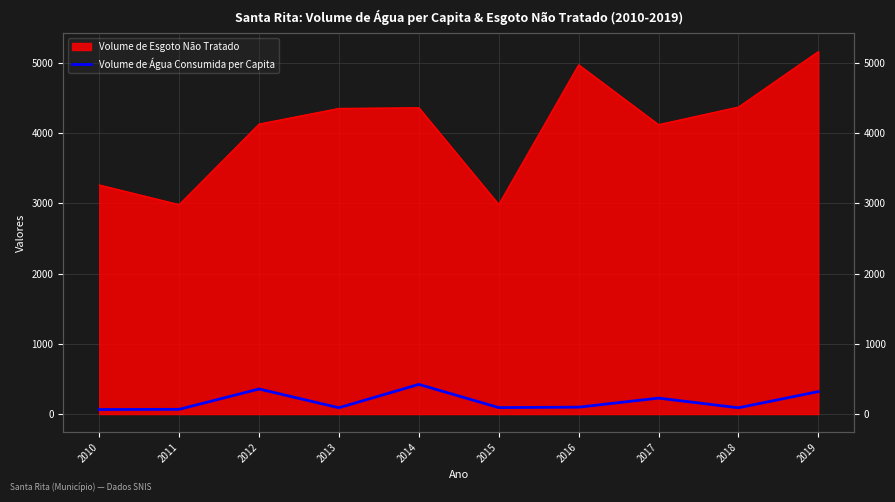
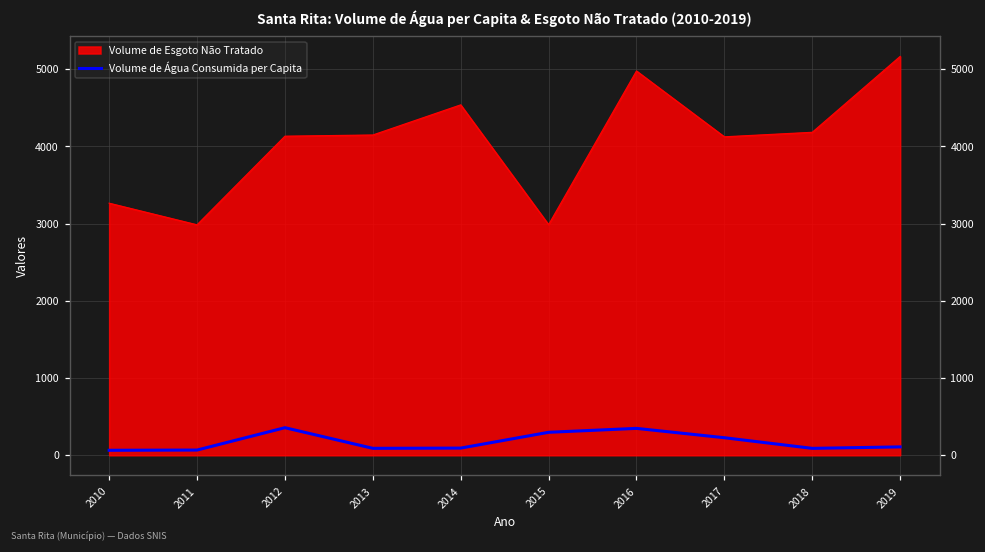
  {
    "Volume de Esgoto Não Tratado": {
      "2010": 3300,
      "2011": 3000,
      "2012": 4100,
-     "2013": 4400,
-     "2014": 4400,
+     "2013": 4100,
+     "2014": 4500,
      "2015": 3000,
      "2016": 5000,
      "2017": 4100,
-     "2018": 4400,
+     "2018": 4200,
      "2019": 5200
    },
    "Volume de Água Consumida per Capita": {
      "2010": 100,
      "2011": 100,
      "2012": 400,
      "2013": 100,
-     "2014": 400,
-     "2015": 100,
-     "2016": 100,
+     "2014": 100,
+     "2015": 300,
+     "2016": 300,
      "2017": 200,
      "2018": 100,
-     "2019": 300
+     "2019": 100
    }
  }
